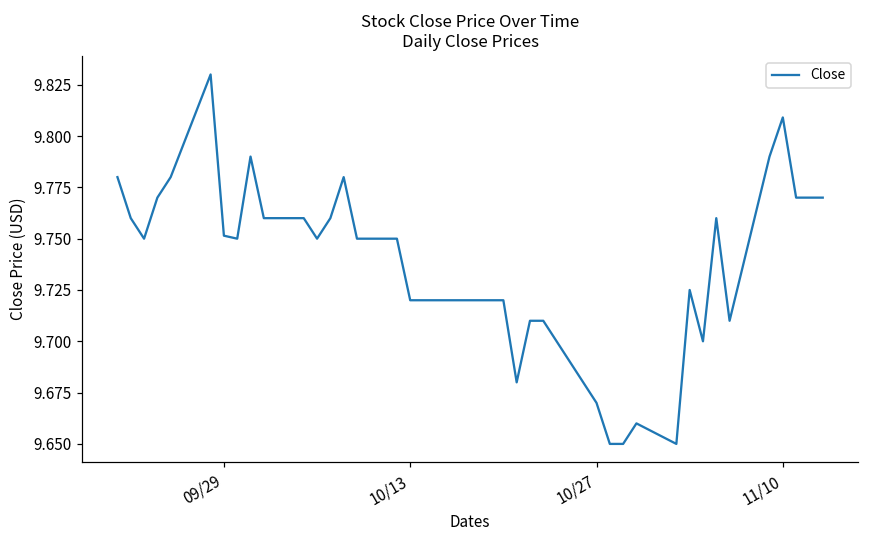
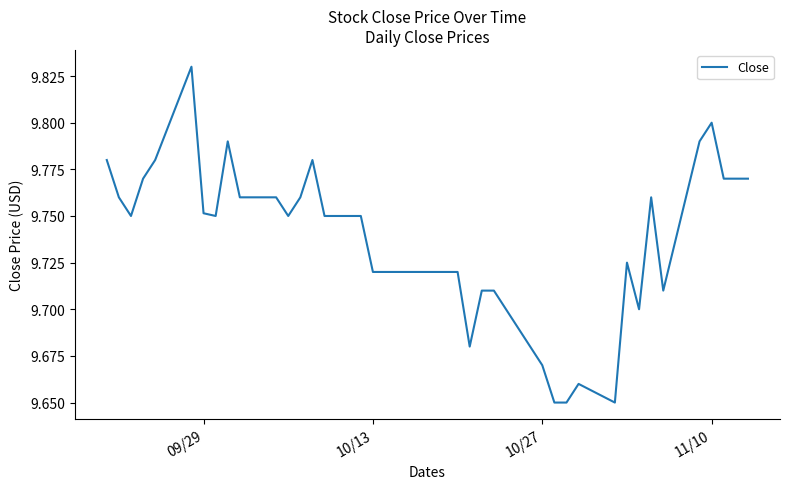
  {
    "09/29": 9.751,
    "10/13": 9.720,
    "10/27": 9.670,
-   "11/10": 9.809
+   "11/10": 9.800
  }
